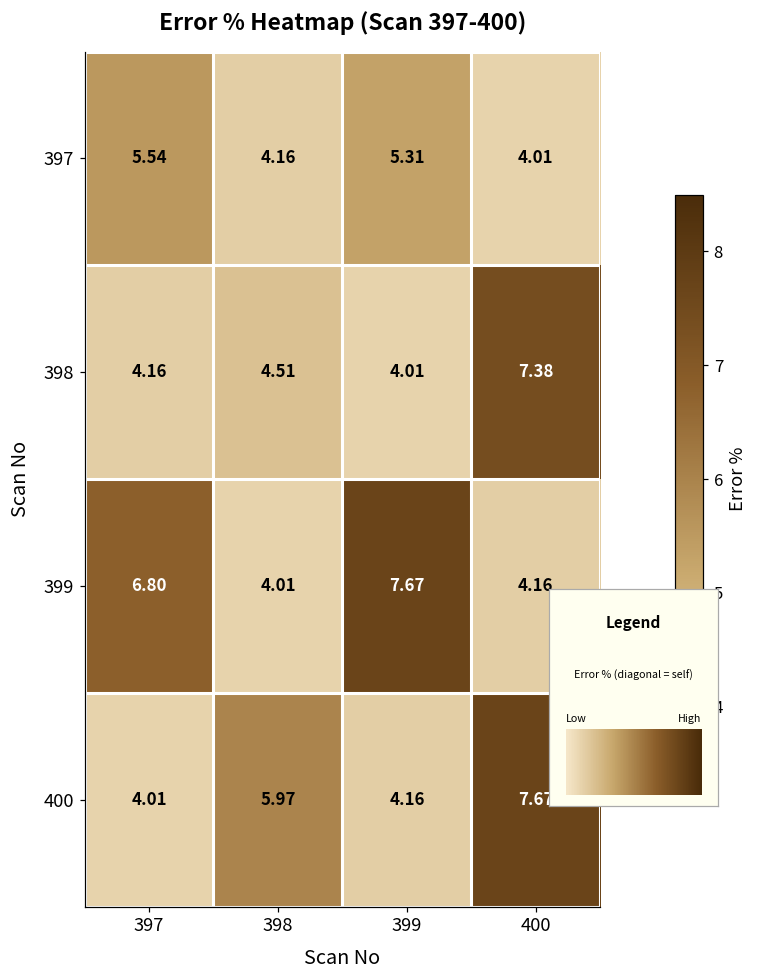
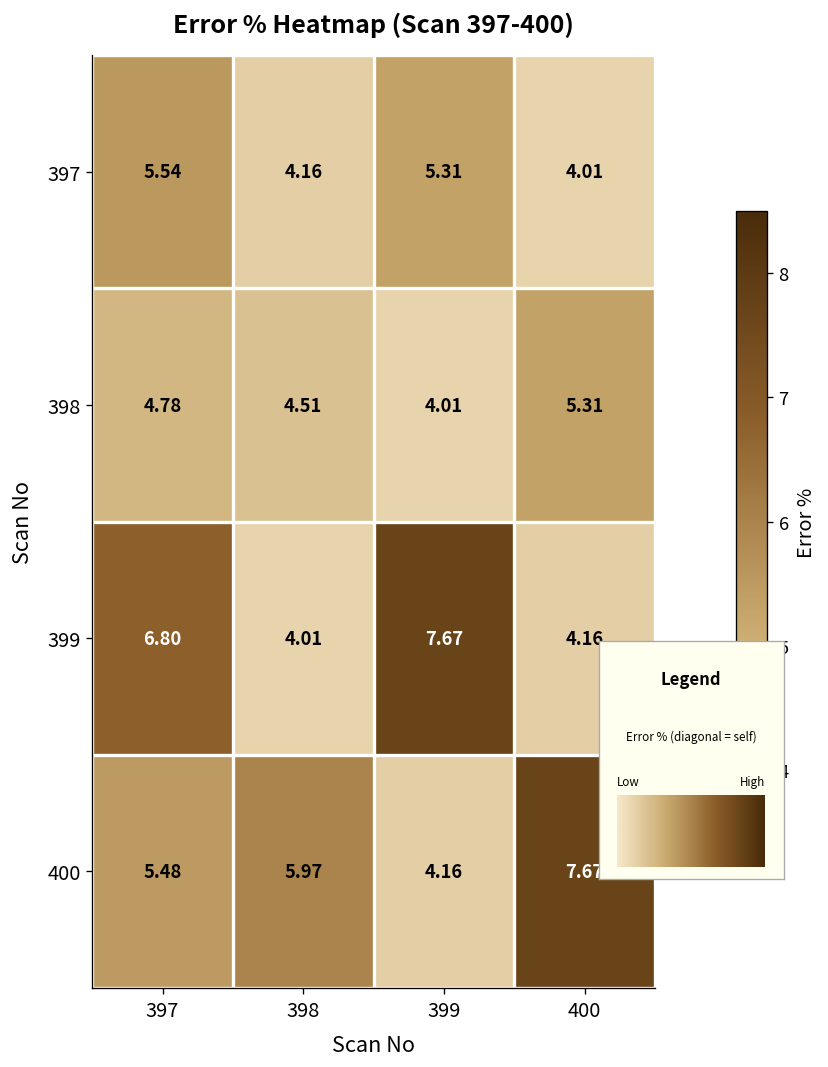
  {
    "397": {
      "397": 5.54,
      "398": 4.16,
      "399": 5.31,
      "400": 4.01
    },
    "398": {
-     "397": 4.16,
+     "397": 4.78,
      "398": 4.51,
      "399": 4.01,
-     "400": 7.38
+     "400": 5.31
    },
    "399": {
      "397": 6.80,
      "398": 4.01,
      "399": 7.67,
      "400": 4.16
    },
    "400": {
-     "397": 4.01,
+     "397": 5.48,
      "398": 5.97,
      "399": 4.16,
      "400": 7.67
    }
  }
